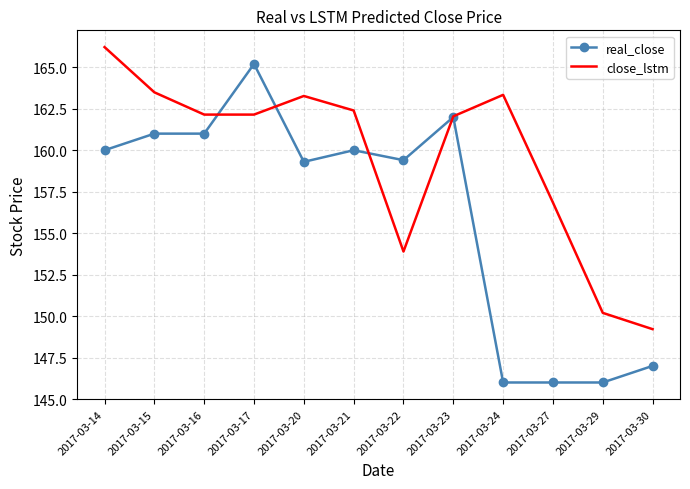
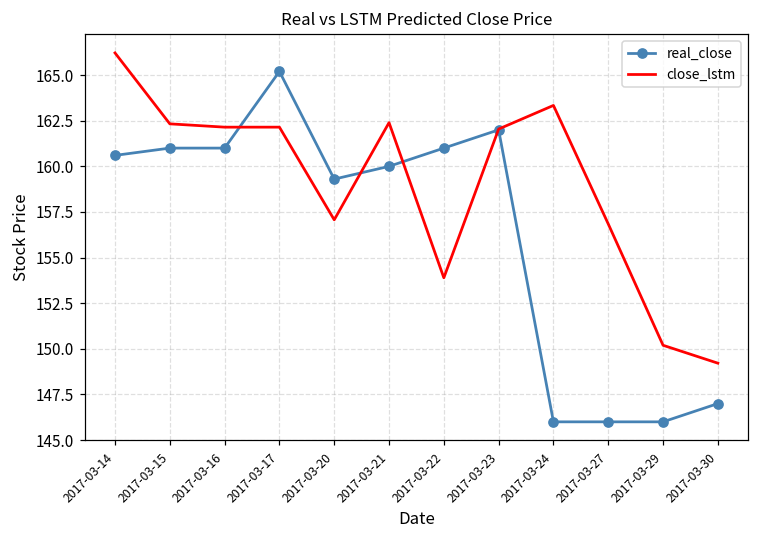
  {
    "real_close": {
-     "2017-03-14": 160.0,
+     "2017-03-14": 160.6,
      "2017-03-15": 161.0,
      "2017-03-16": 161.0,
      "2017-03-17": 165.2,
      "2017-03-20": 159.3,
      "2017-03-21": 160.0,
-     "2017-03-22": 159.4,
+     "2017-03-22": 161.0,
      "2017-03-24": 146.0,
      "2017-03-27": 146.0,
      "2017-03-29": 146.0,
      "2017-03-30": 147.0
    },
    "close_lstm": {
      "2017-03-14": 166.2,
-     "2017-03-15": 163.5,
+     "2017-03-15": 162.3,
      "2017-03-16": 162.1,
      "2017-03-17": 162.1,
-     "2017-03-20": 163.3,
+     "2017-03-20": 157.1,
      "2017-03-21": 162.4,
      "2017-03-22": 153.9,
      "2017-03-24": 163.3,
      "2017-03-27": 156.8,
      "2017-03-29": 150.2,
      "2017-03-30": 149.2
    }
  }
